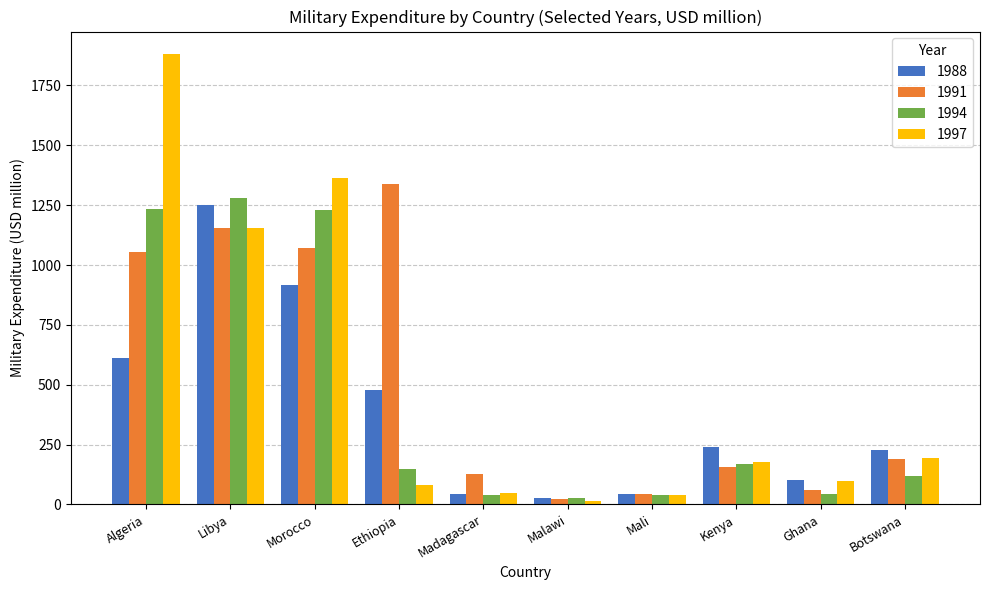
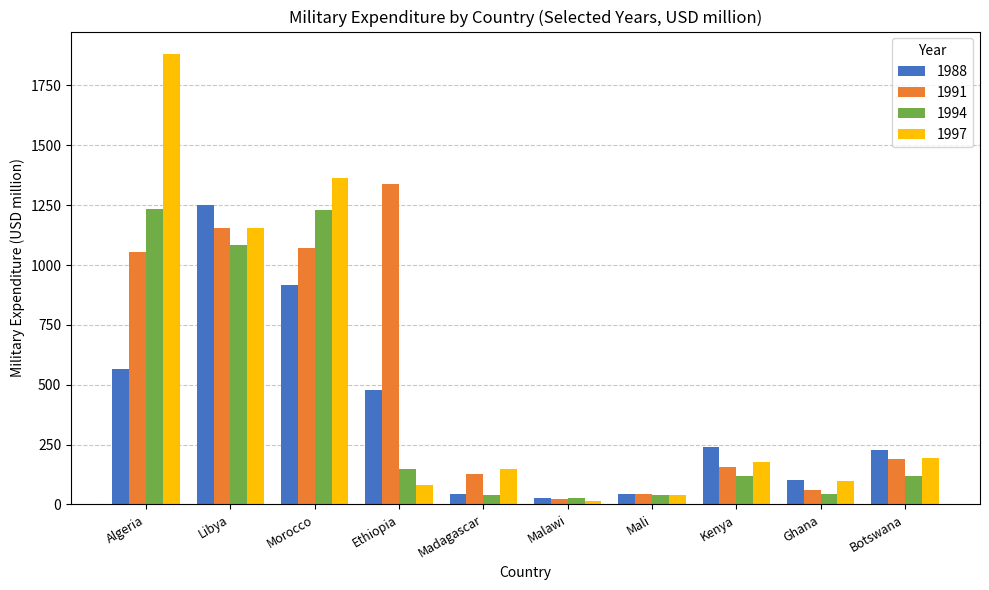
  {
    "1988": {
-     "Algeria": 610,
+     "Algeria": 570,
      "Libya": 1250,
      "Morocco": 920,
      "Ethiopia": 480,
      "Madagascar": 40,
      "Malawi": 30,
      "Mali": 40,
      "Kenya": 240,
      "Ghana": 100,
      "Botswana": 230
    },
    "1991": {
      "Algeria": 1050,
      "Libya": 1150,
      "Morocco": 1070,
      "Ethiopia": 1340,
      "Madagascar": 130,
      "Malawi": 20,
      "Mali": 40,
      "Kenya": 160,
      "Ghana": 60,
      "Botswana": 190
    },
    "1994": {
      "Algeria": 1230,
-     "Libya": 1280,
+     "Libya": 1090,
      "Morocco": 1230,
      "Ethiopia": 150,
      "Madagascar": 40,
      "Malawi": 30,
      "Mali": 40,
-     "Kenya": 170,
+     "Kenya": 120,
      "Ghana": 40,
      "Botswana": 120
    },
    "1997": {
      "Algeria": 1880,
      "Libya": 1150,
      "Morocco": 1370,
      "Ethiopia": 80,
-     "Madagascar": 50,
+     "Madagascar": 150,
      "Malawi": 10,
      "Mali": 40,
      "Kenya": 180,
      "Ghana": 100,
      "Botswana": 200
    }
  }
